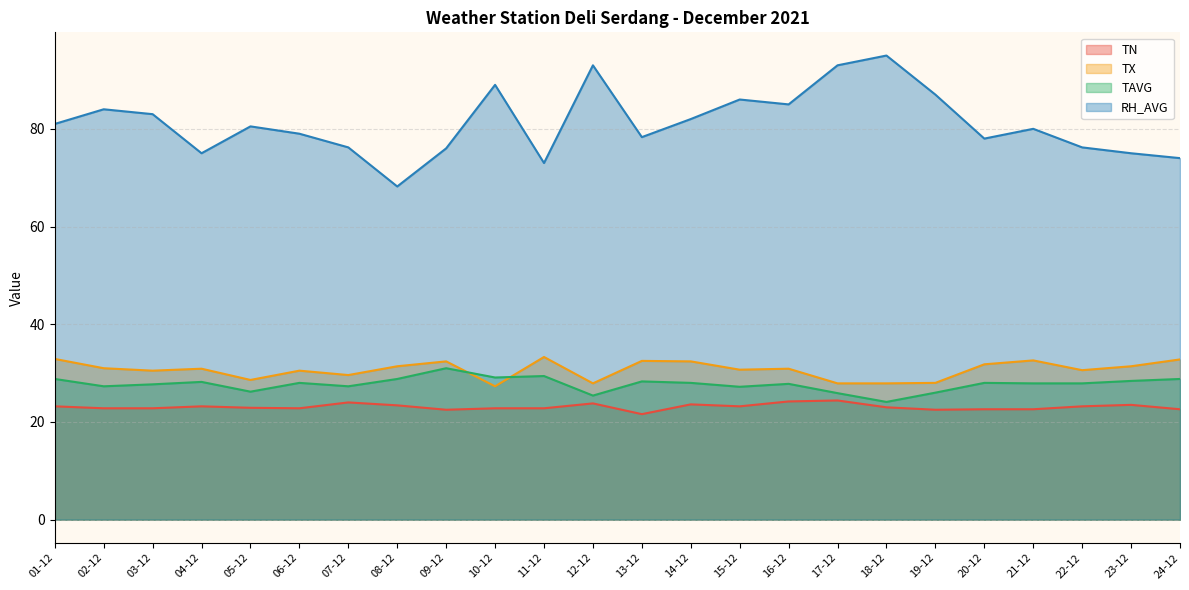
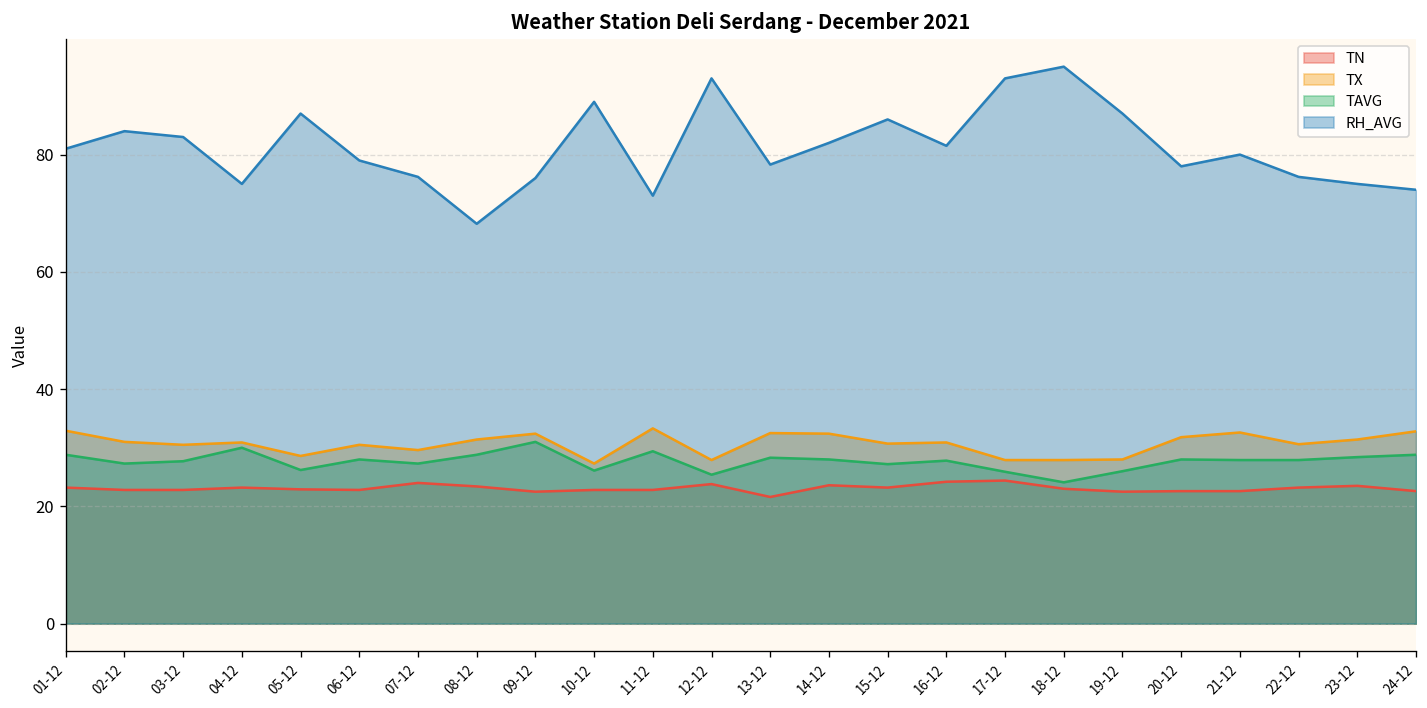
  {
    "TAVG": {
      "01-12": 29,
      "02-12": 27,
      "03-12": 28,
-     "04-12": 28,
+     "04-12": 30,
      "05-12": 26,
      "06-12": 28,
      "07-12": 27,
      "08-12": 29,
      "09-12": 31,
-     "10-12": 29,
+     "10-12": 26,
      "11-12": 29,
      "12-12": 25,
      "13-12": 28,
      "14-12": 28,
      "15-12": 27,
      "16-12": 28,
      "17-12": 26,
      "18-12": 24,
      "19-12": 26,
      "20-12": 28,
      "21-12": 28,
      "22-12": 28,
      "23-12": 28,
      "24-12": 29
    },
    "RH_AVG": {
      "01-12": 81,
      "02-12": 84,
      "03-12": 83,
      "04-12": 75,
-     "05-12": 81,
+     "05-12": 87,
      "06-12": 79,
      "07-12": 76,
      "08-12": 68,
      "09-12": 76,
      "10-12": 89,
      "11-12": 73,
      "12-12": 93,
      "13-12": 78,
      "14-12": 82,
      "15-12": 86,
-     "16-12": 85,
+     "16-12": 82,
      "17-12": 93,
      "18-12": 95,
      "19-12": 87,
      "20-12": 78,
      "21-12": 80,
      "22-12": 76,
      "23-12": 75,
      "24-12": 74
    }
  }
